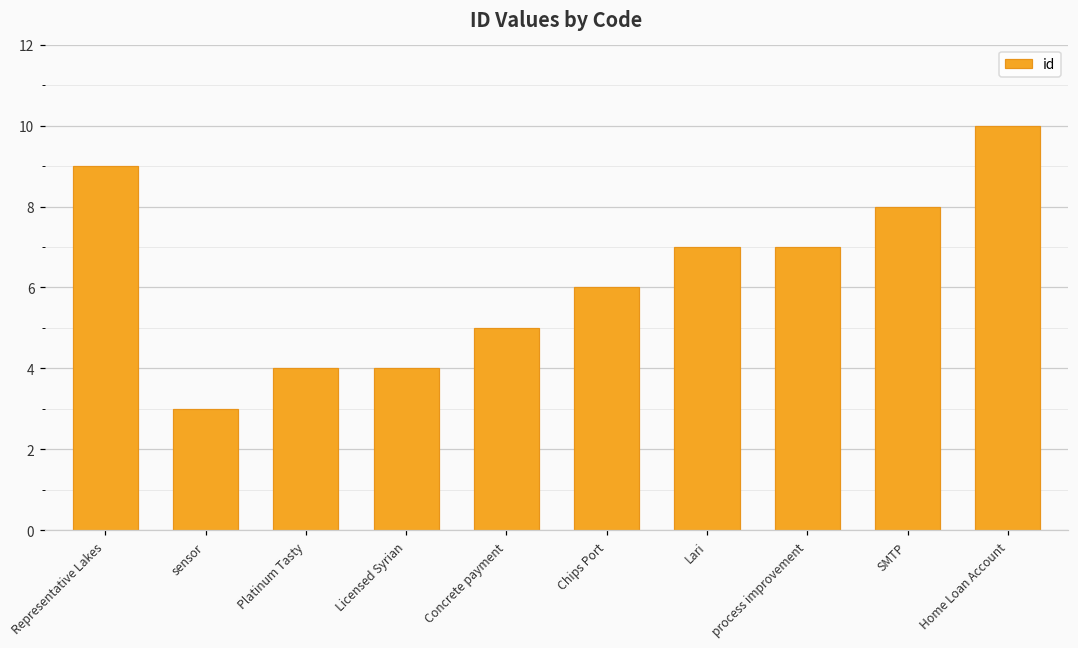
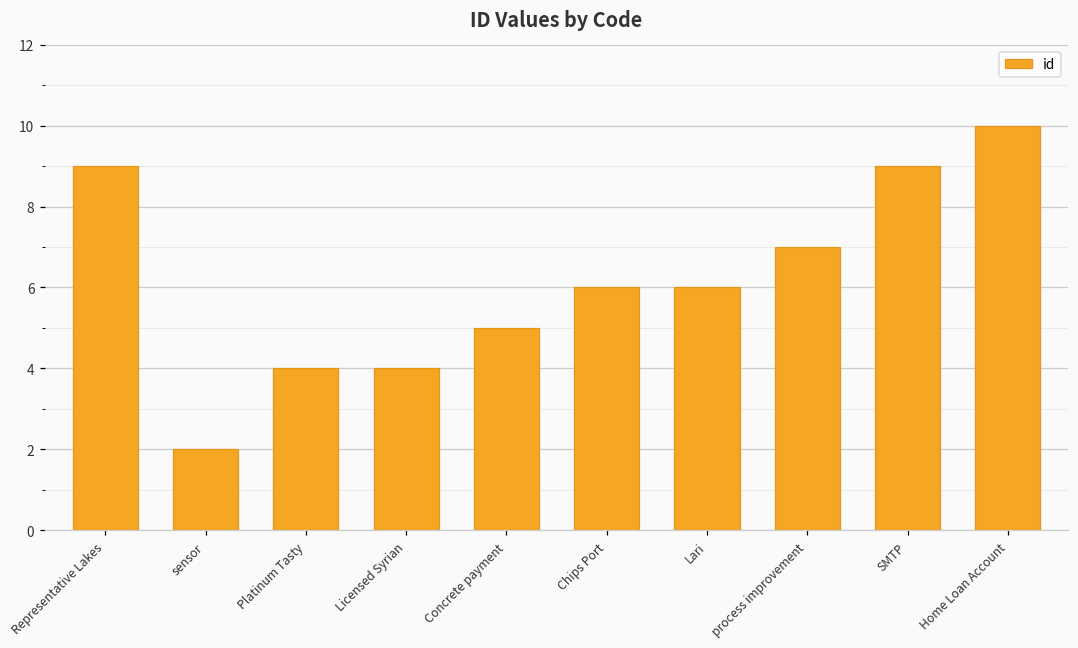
  {
    "Representative Lakes": 9,
-   "sensor": 3,
+   "sensor": 2,
    "Platinum Tasty": 4,
    "Licensed Syrian": 4,
    "Concrete payment": 5,
    "Chips Port": 6,
-   "Lari": 7,
+   "Lari": 6,
    "process improvement": 7,
-   "SMTP": 8,
+   "SMTP": 9,
    "Home Loan Account": 10
  }
